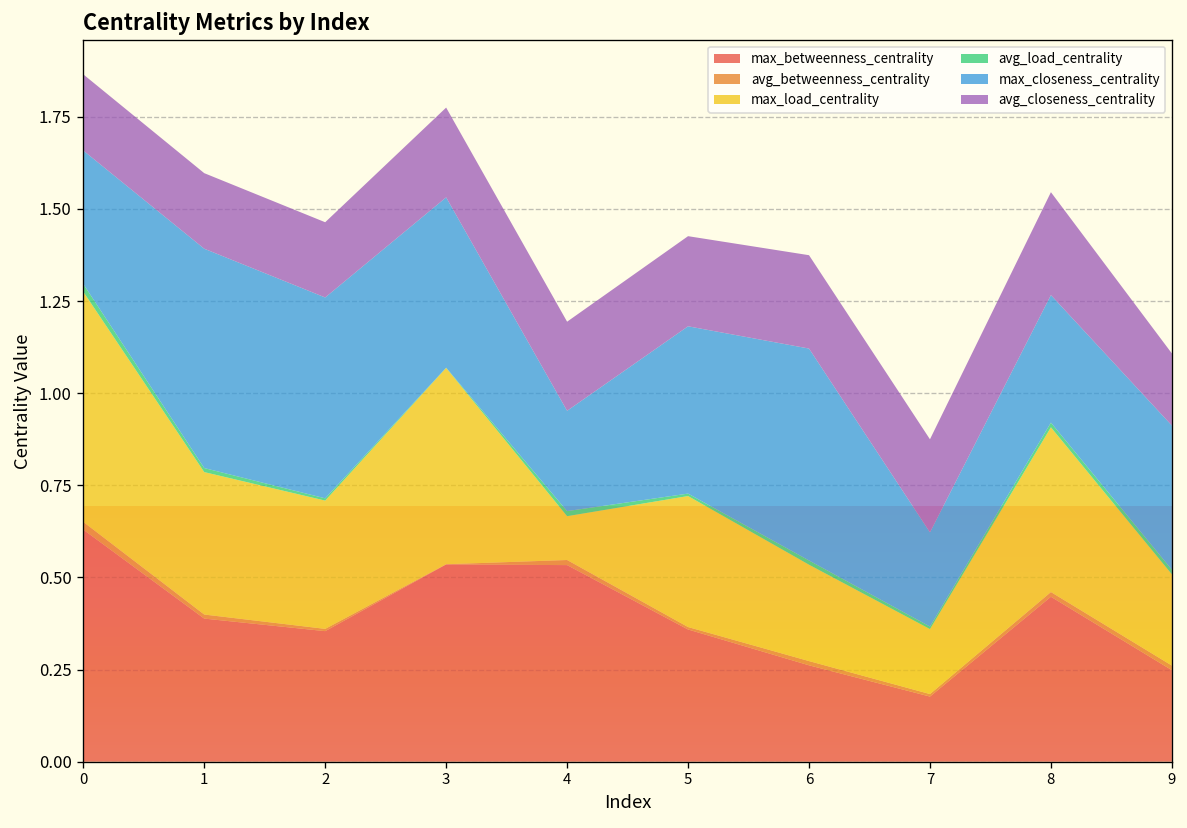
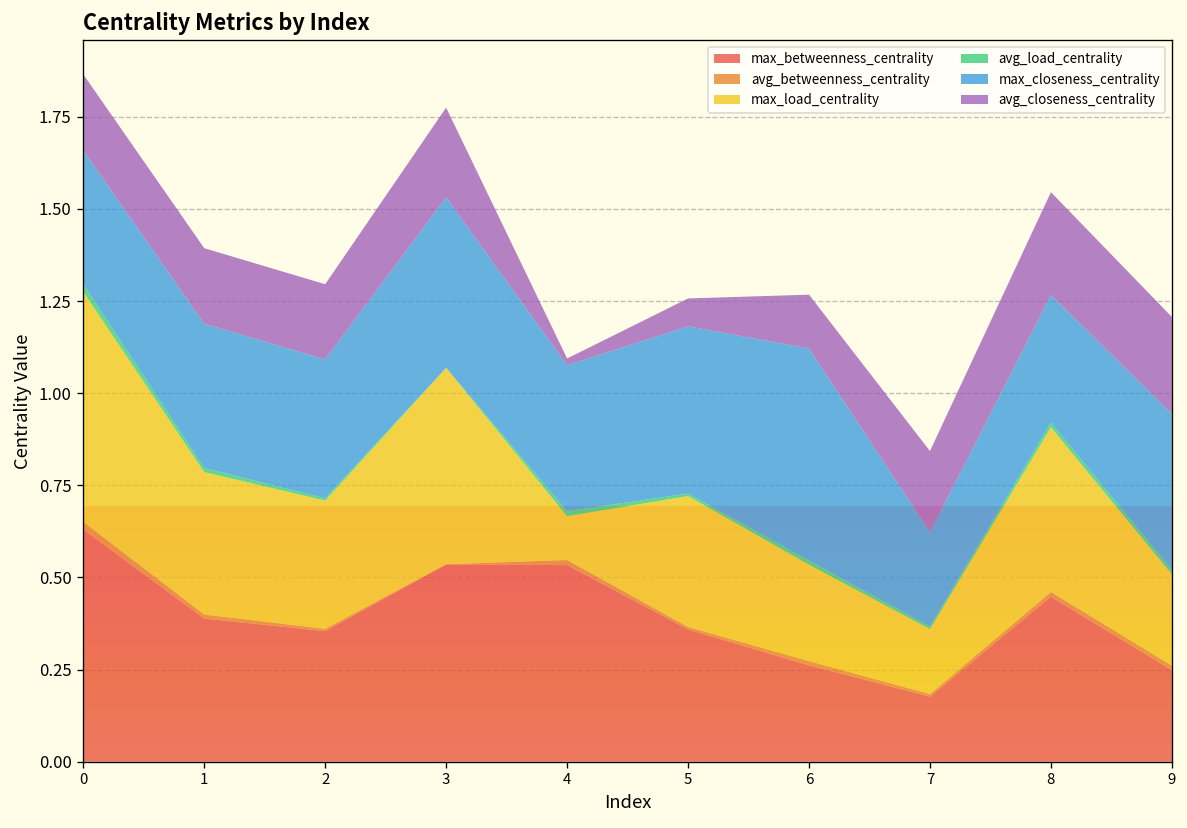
  {
    "max_load_centrality": {
      "0": 0.62,
      "1": 0.39,
      "4": 0.12,
      "6": 0.26,
      "8": 0.45,
      "9": 0.25
    },
    "avg_load_centrality": {
      "0": 0.02,
      "1": 0.01,
      "4": 0.01,
      "6": 0.01,
      "8": 0.01,
      "9": 0.01
    },
    "max_closeness_centrality": {
      "0": 0.36,
-     "1": 0.60,
-     "2": 0.55,
+     "1": 0.39,
+     "2": 0.38,
      "3": 0.46,
-     "4": 0.27,
+     "4": 0.40,
      "5": 0.45,
      "6": 0.58,
      "7": 0.26,
      "8": 0.35,
-     "9": 0.39
+     "9": 0.42
    },
    "avg_closeness_centrality": {
      "0": 0.21,
      "1": 0.21,
      "2": 0.20,
      "3": 0.24,
-     "4": 0.24,
-     "5": 0.24,
-     "6": 0.25,
-     "7": 0.25,
+     "4": 0.02,
+     "5": 0.08,
+     "6": 0.15,
+     "7": 0.22,
      "8": 0.28,
-     "9": 0.20
+     "9": 0.26
    }
  }
